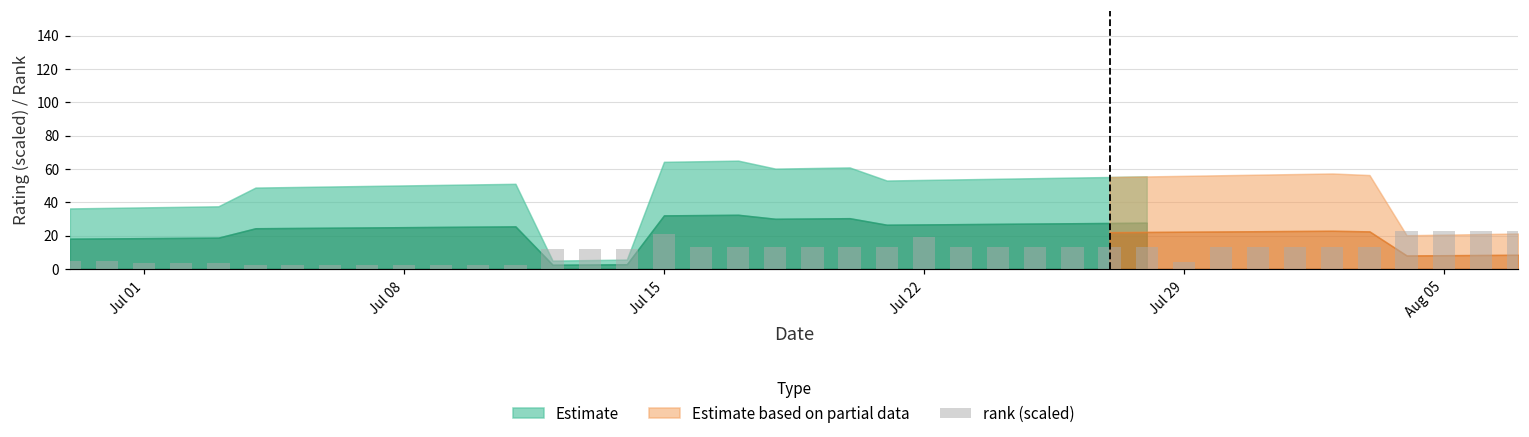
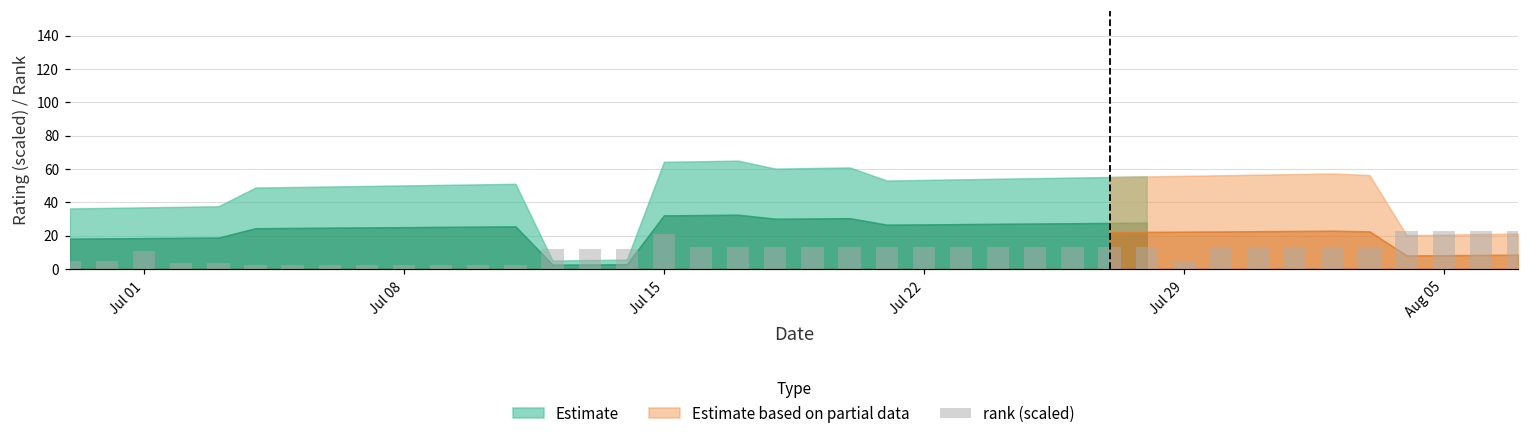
  {
    "rank (scaled)": {
-     "Jul 01": 4,
+     "Jul 01": 11,
      "Jul 08": 3,
      "Jul 15": 21,
-     "Jul 22": 19,
+     "Jul 22": 13,
      "Jul 29": 4,
      "Aug 05": 23
    },
    "Estimate": {
      "Jul 01": 18,
      "Jul 08": 25,
      "Jul 15": 32,
      "Jul 22": 27
    },
    "Estimate based on partial data": {
      "Jul 29": 34,
      "Aug 05": 12
    }
  }
